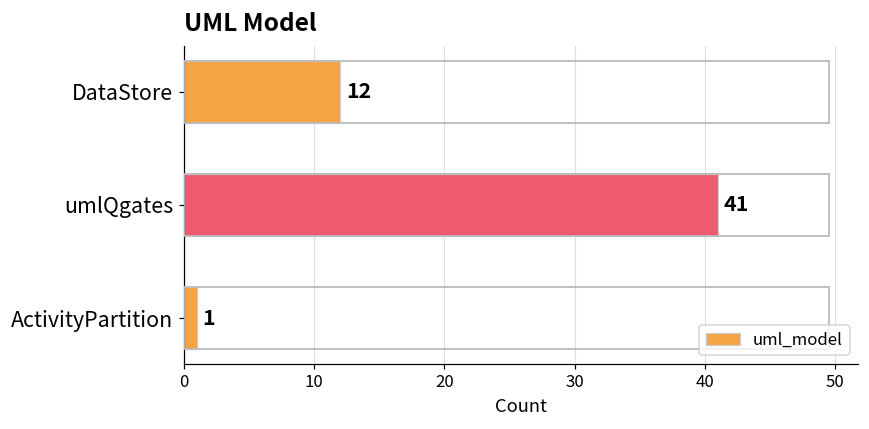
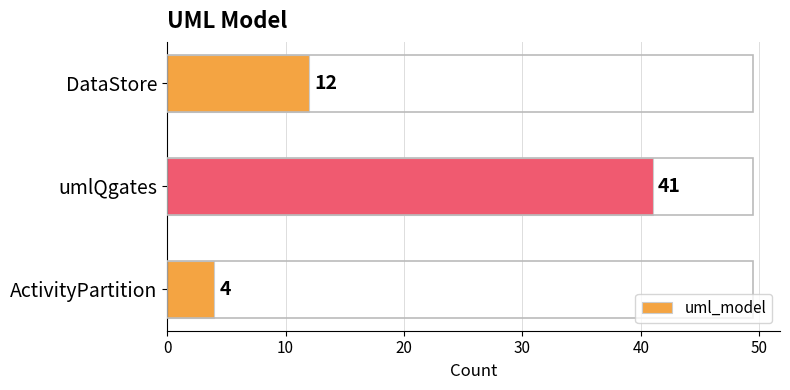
  {
    "DataStore": 12,
    "umlQgates": 41,
-   "ActivityPartition": 1
+   "ActivityPartition": 4
  }
